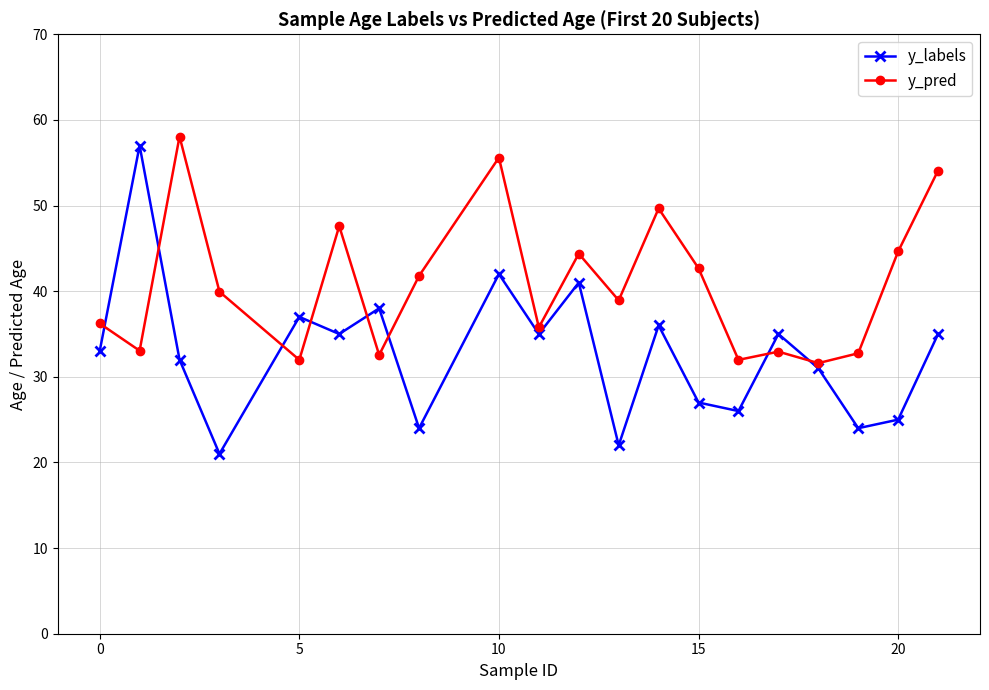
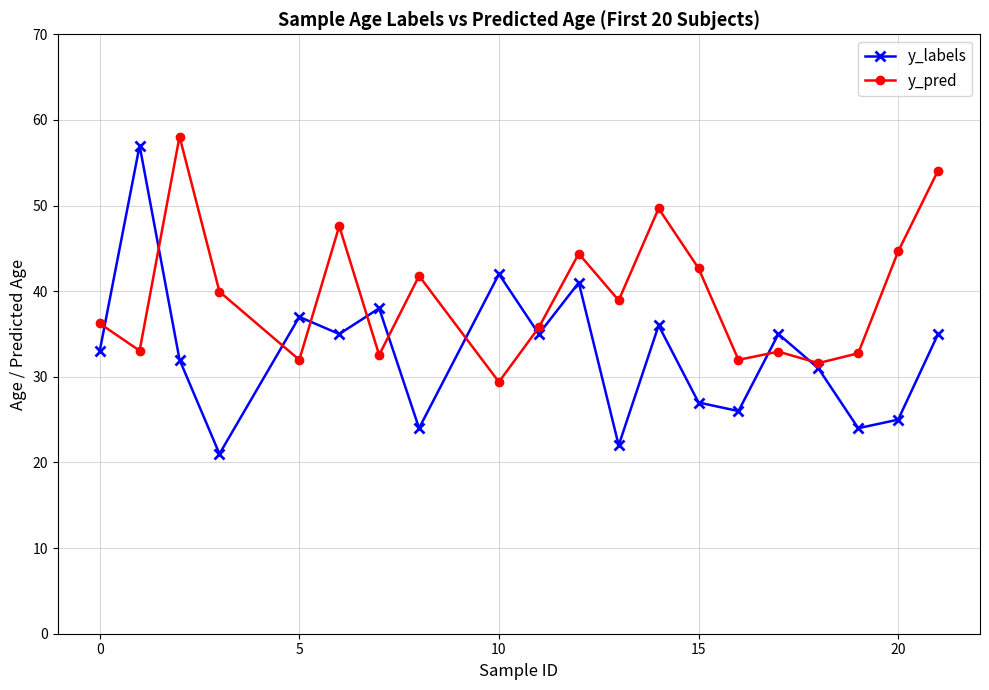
  {
    "y_labels": {
      "0": 33,
      "5": 37,
      "10": 42,
      "15": 27,
      "20": 25
    },
    "y_pred": {
      "0": 36,
      "5": 32,
-     "10": 56,
+     "10": 29,
      "15": 43,
      "20": 45
    }
  }
